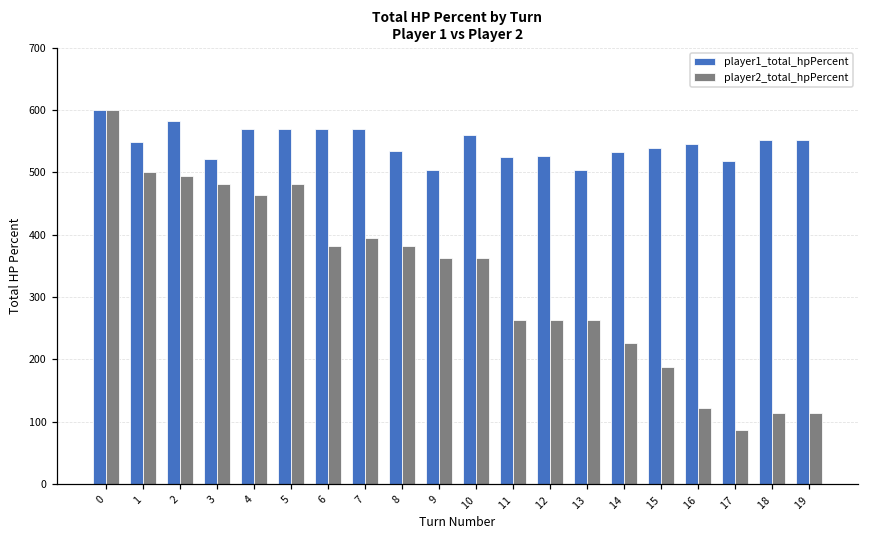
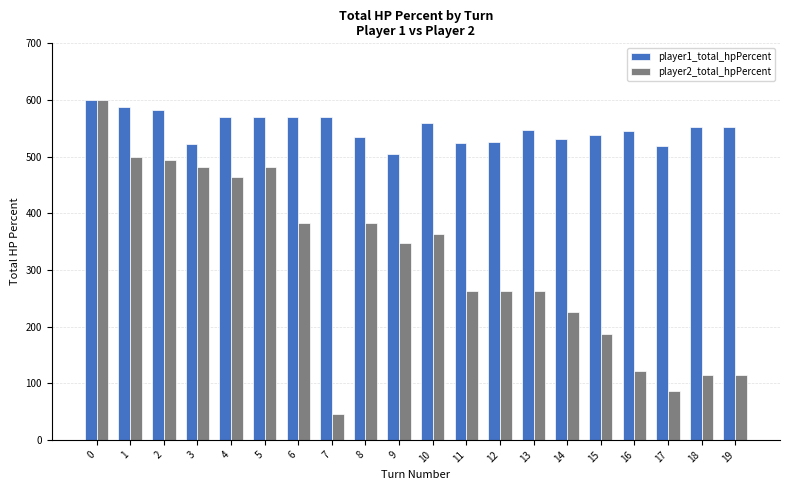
  {
    "player1_total_hpPercent": {
      "0": 600,
-     "1": 550,
+     "1": 590,
      "2": 580,
      "3": 520,
      "4": 570,
      "5": 570,
      "6": 570,
      "7": 570,
      "8": 530,
      "9": 500,
      "10": 560,
      "11": 520,
      "12": 530,
-     "13": 500,
+     "13": 550,
      "14": 530,
      "15": 540,
      "16": 550,
      "17": 520,
      "18": 550,
      "19": 550
    },
    "player2_total_hpPercent": {
      "0": 600,
      "1": 500,
      "2": 490,
      "3": 480,
      "4": 460,
      "5": 480,
      "6": 380,
-     "7": 390,
+     "7": 50,
      "8": 380,
-     "9": 360,
+     "9": 350,
      "10": 360,
      "11": 260,
      "12": 260,
      "13": 260,
      "14": 230,
      "15": 190,
      "16": 120,
      "17": 90,
      "18": 110,
      "19": 110
    }
  }
